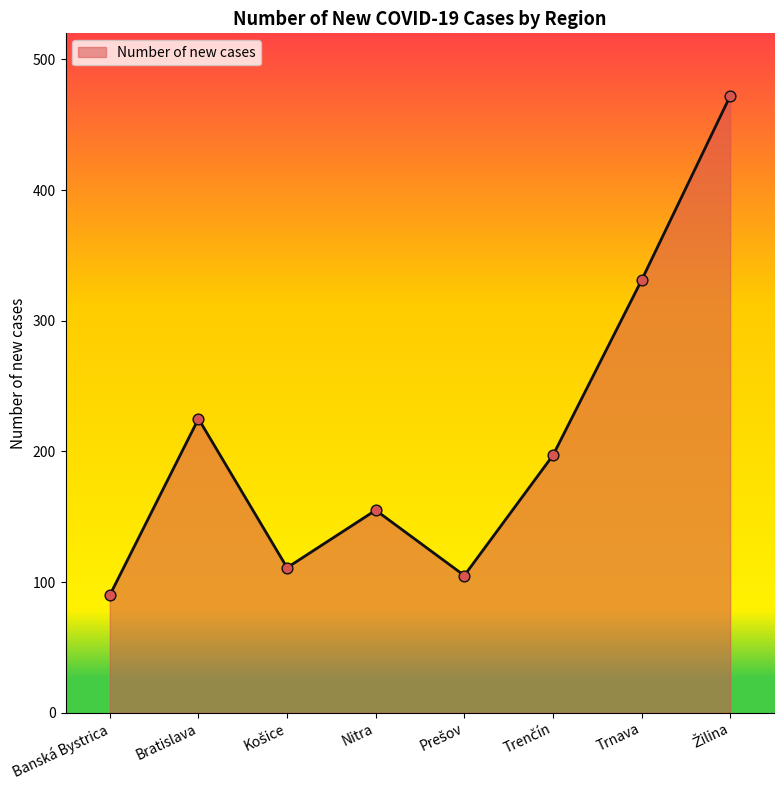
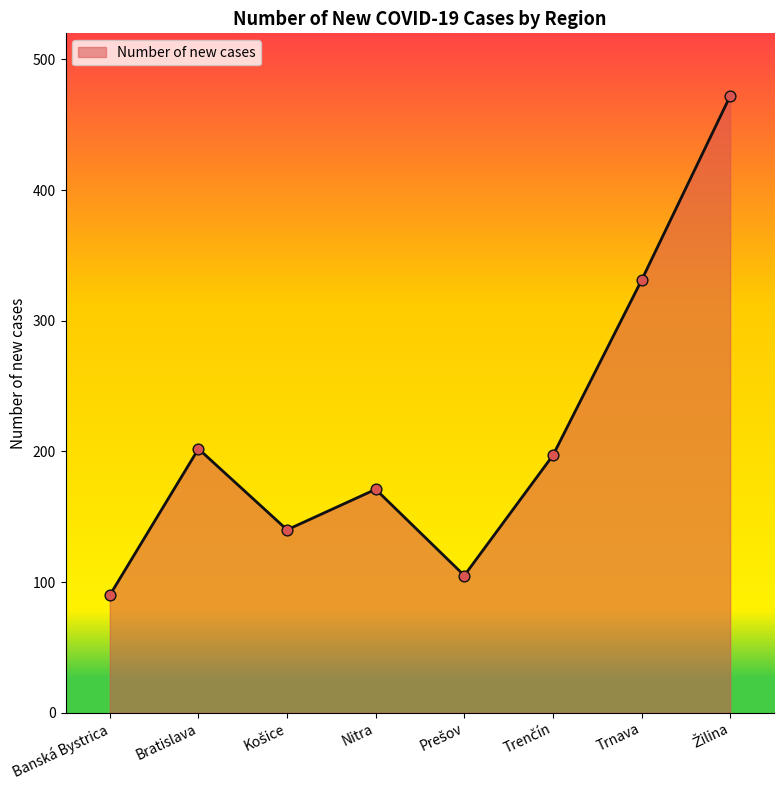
  {
    "Banská Bystrica": 90,
-   "Bratislava": 225,
-   "Košice": 111,
-   "Nitra": 155,
+   "Bratislava": 202,
+   "Košice": 140,
+   "Nitra": 171,
    "Prešov": 105,
    "Trenčín": 197,
    "Trnava": 331,
    "Žilina": 472
  }
